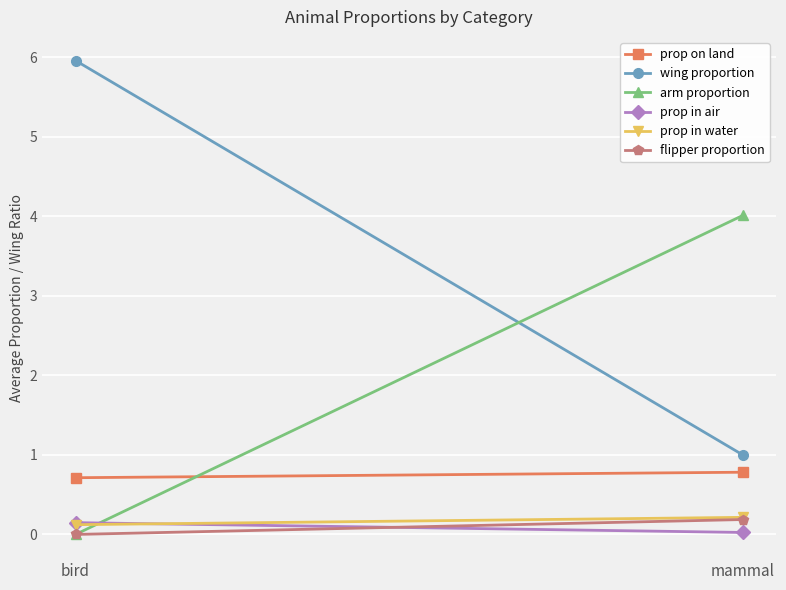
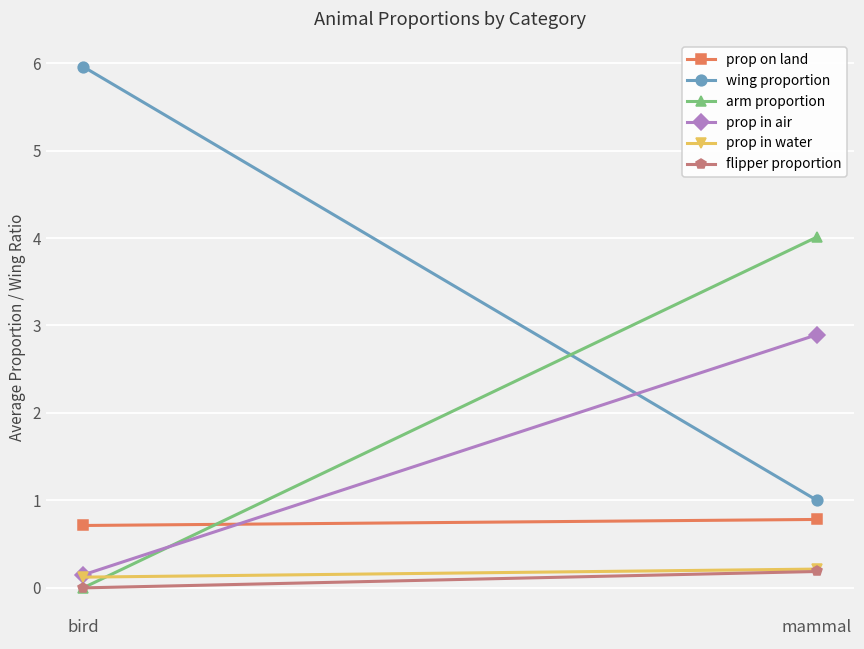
  {
    "wing proportion": {
      "bird": 6.0,
      "mammal": 1.0
    },
    "arm proportion": {
      "mammal": 4.0
    },
    "prop in air": {
-     "mammal": 0.0
+     "mammal": 2.9
    }
  }
